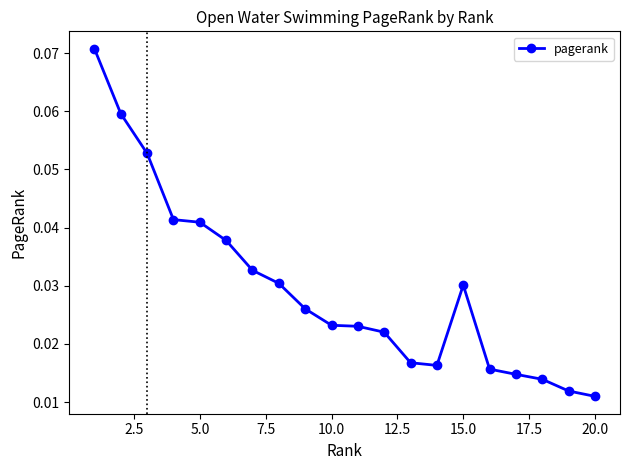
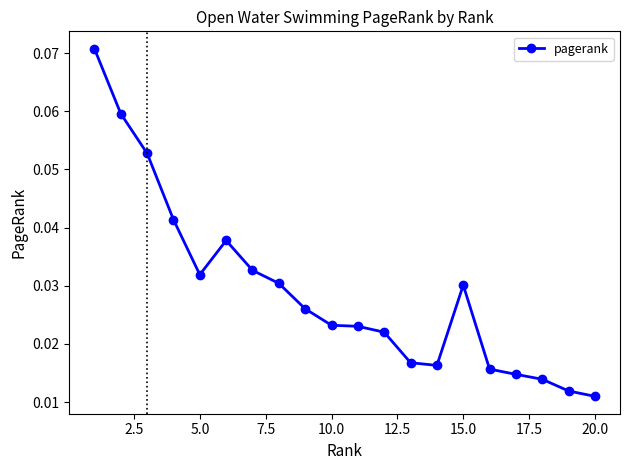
  {
-   "5.0": 0.041,
+   "5.0": 0.032,
    "10.0": 0.023,
    "15.0": 0.030,
    "20.0": 0.011
  }
